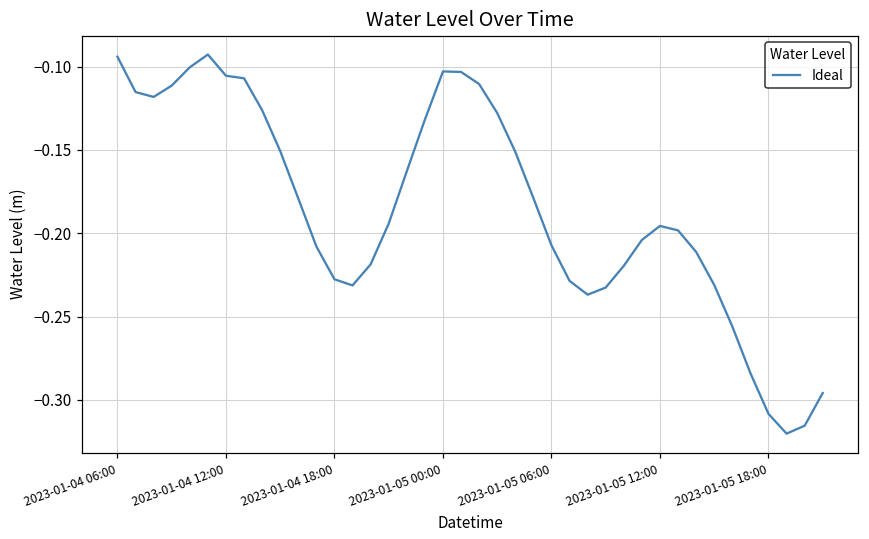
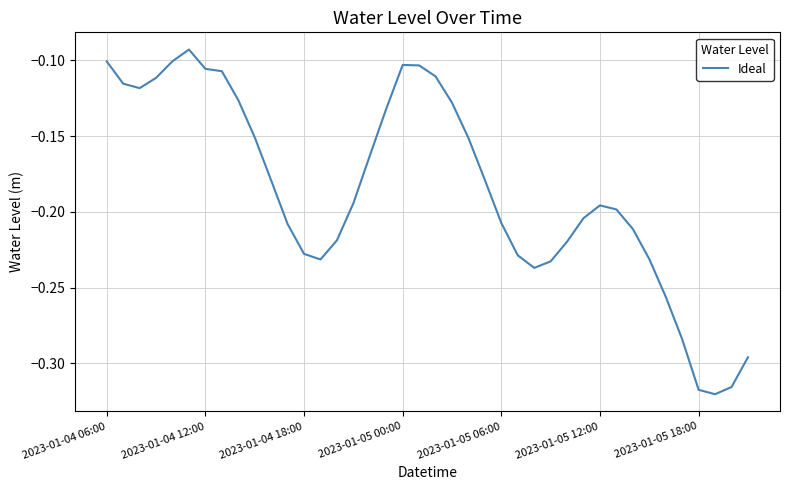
  {
-   "2023-01-04 06:00": -0.094,
+   "2023-01-04 06:00": -0.101,
    "2023-01-04 12:00": -0.106,
    "2023-01-04 18:00": -0.228,
    "2023-01-05 00:00": -0.103,
    "2023-01-05 06:00": -0.207,
    "2023-01-05 12:00": -0.196,
-   "2023-01-05 18:00": -0.308
+   "2023-01-05 18:00": -0.317
  }
